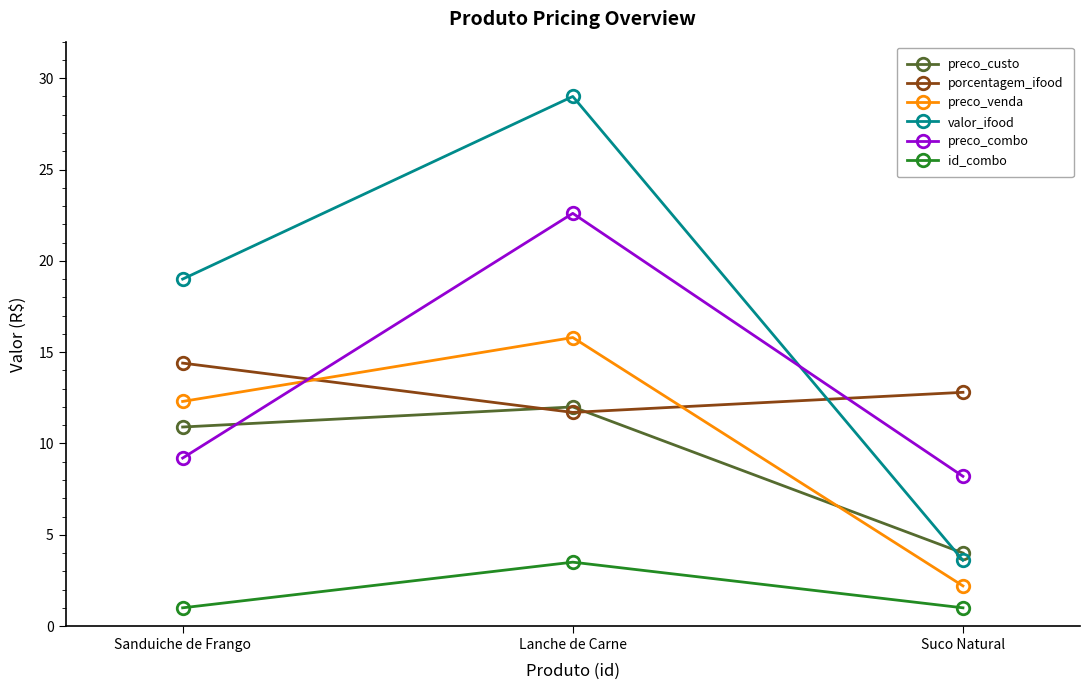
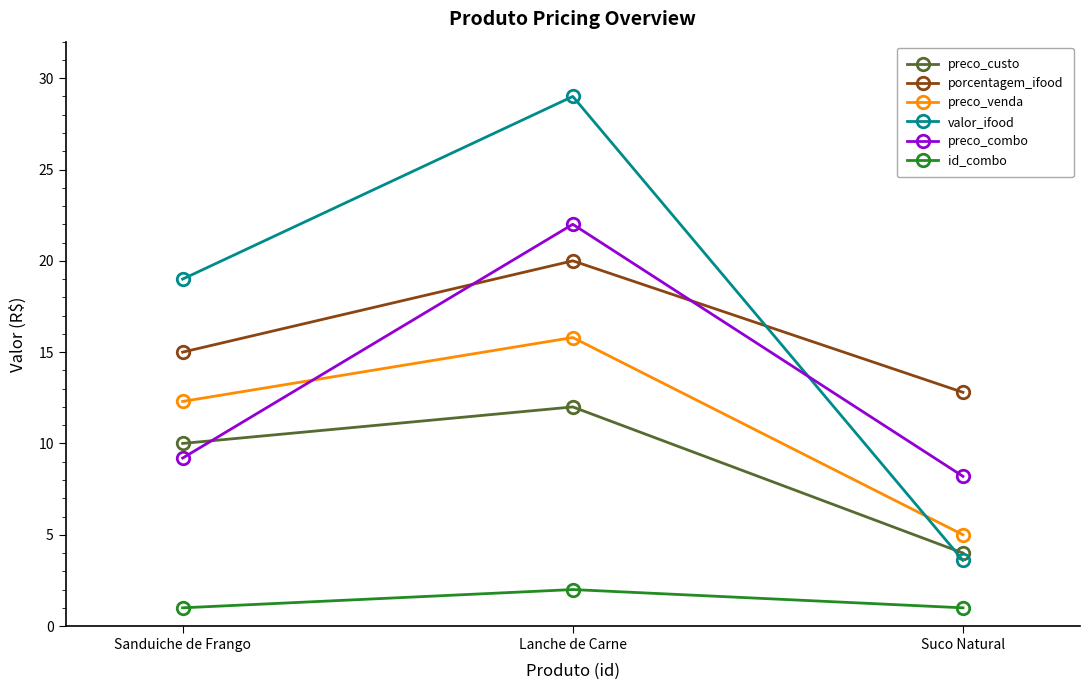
  {
    "preco_custo": {
-     "Sanduiche de Frango": 10.9,
+     "Sanduiche de Frango": 10.0,
      "Lanche de Carne": 12.0,
      "Suco Natural": 4.0
    },
    "porcentagem_ifood": {
-     "Sanduiche de Frango": 14.4,
-     "Lanche de Carne": 11.7,
+     "Sanduiche de Frango": 15.0,
+     "Lanche de Carne": 20.0,
      "Suco Natural": 12.8
    },
    "preco_venda": {
      "Sanduiche de Frango": 12.3,
      "Lanche de Carne": 15.8,
-     "Suco Natural": 2.2
+     "Suco Natural": 5.0
    },
    "valor_ifood": {
      "Sanduiche de Frango": 19.0,
      "Lanche de Carne": 29.0,
      "Suco Natural": 3.6
    },
    "preco_combo": {
      "Sanduiche de Frango": 9.2,
-     "Lanche de Carne": 22.6,
+     "Lanche de Carne": 22.0,
      "Suco Natural": 8.2
    },
    "id_combo": {
      "Sanduiche de Frango": 1.0,
-     "Lanche de Carne": 3.5,
+     "Lanche de Carne": 2.0,
      "Suco Natural": 1.0
    }
  }
